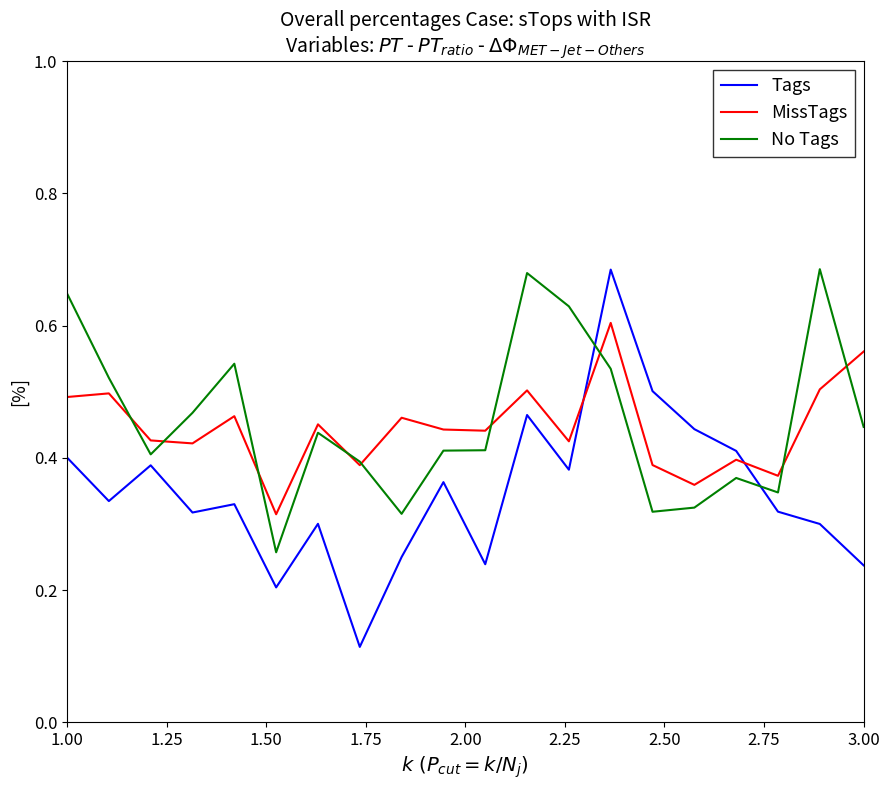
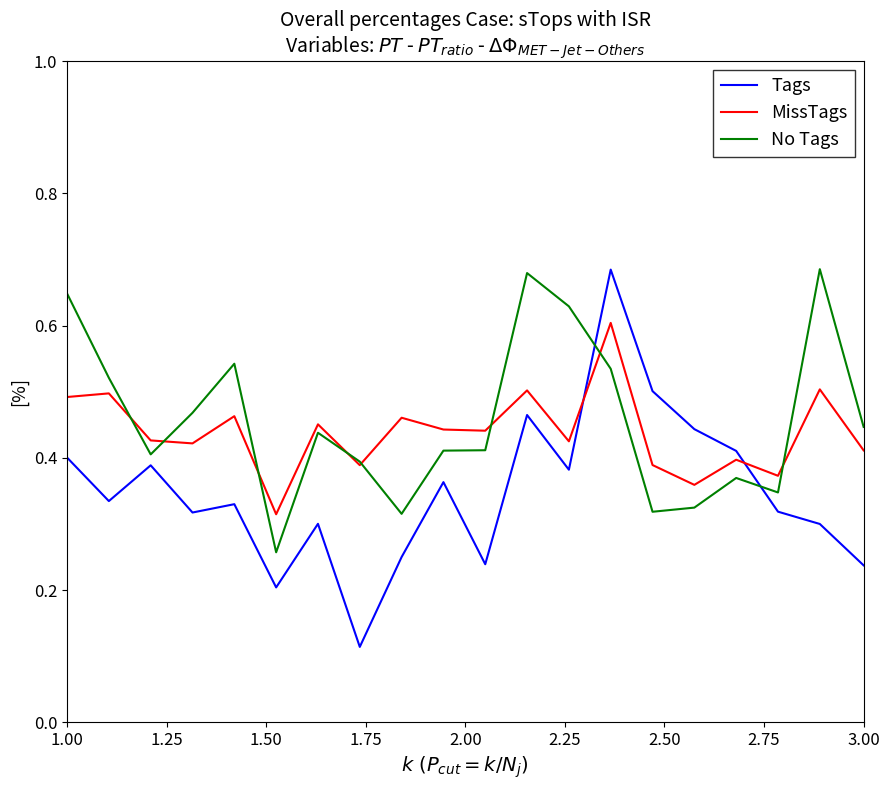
  {
    "Tags": {
      "1.00": 0.40,
      "3.00": 0.24
    },
    "MissTags": {
      "1.00": 0.49,
-     "3.00": 0.56
+     "3.00": 0.41
    },
    "No Tags": {
      "1.00": 0.65,
      "3.00": 0.45
    }
  }
